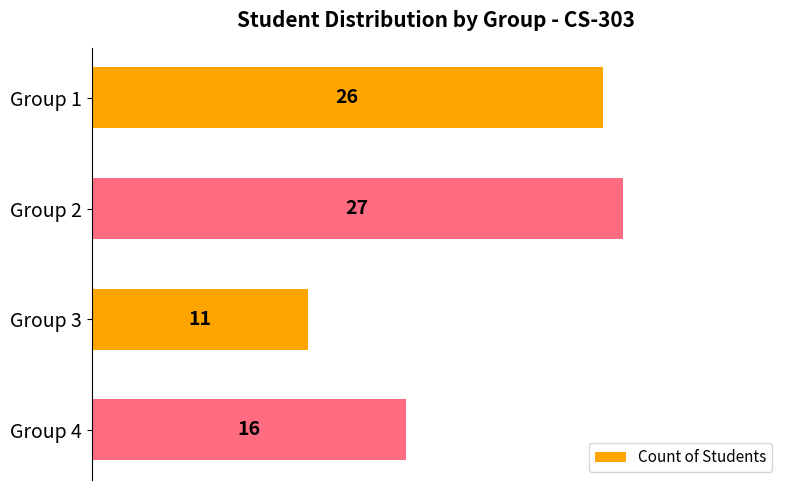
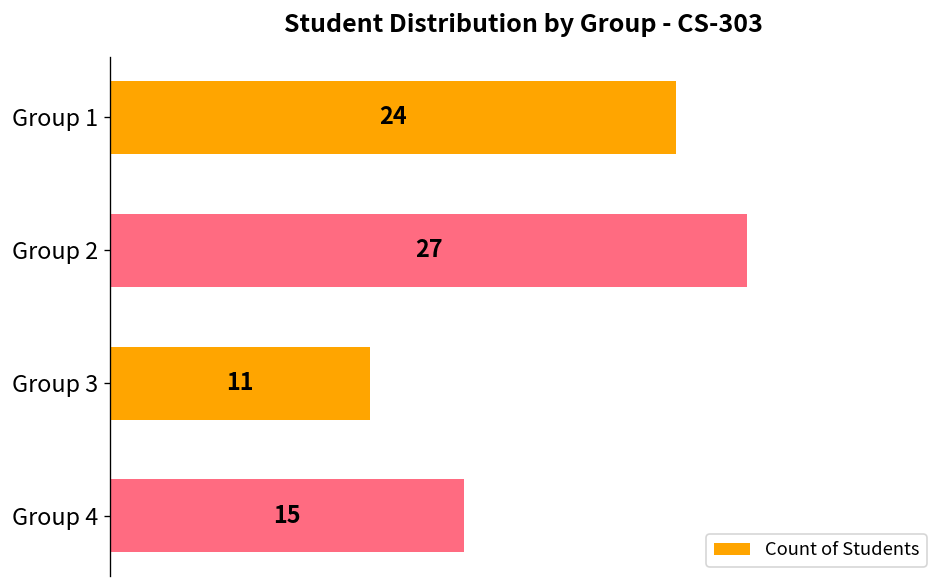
  {
-   "Group 1": 26,
+   "Group 1": 24,
    "Group 2": 27,
    "Group 3": 11,
-   "Group 4": 16
+   "Group 4": 15
  }
